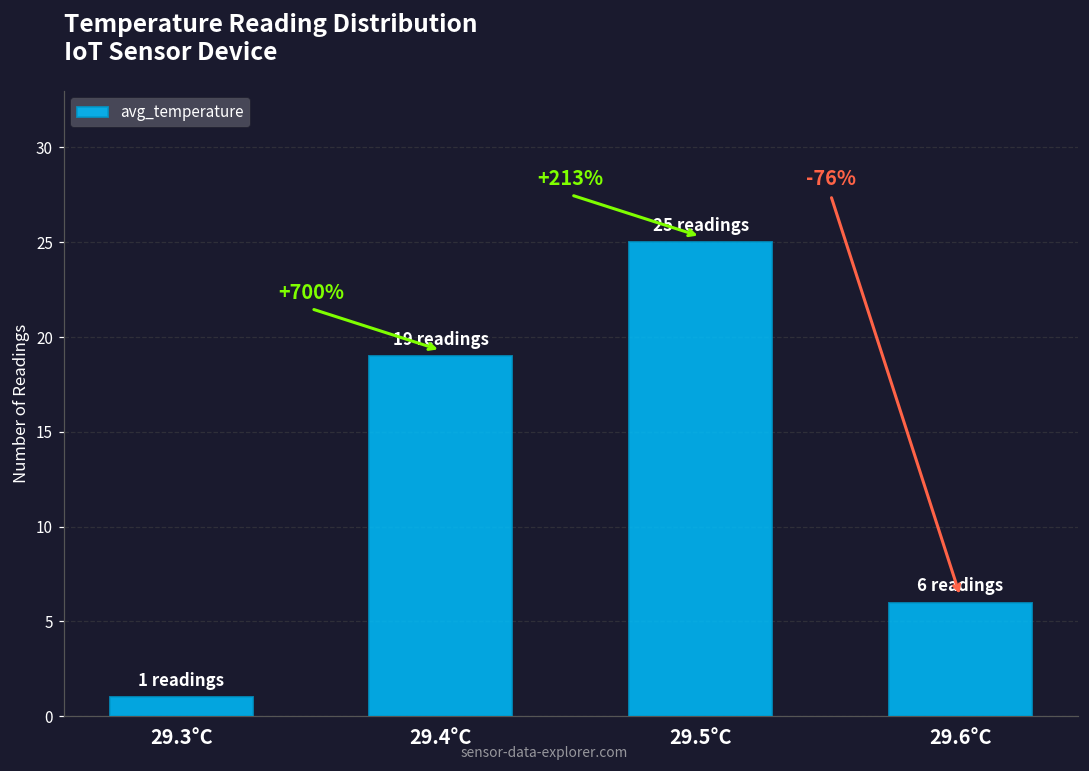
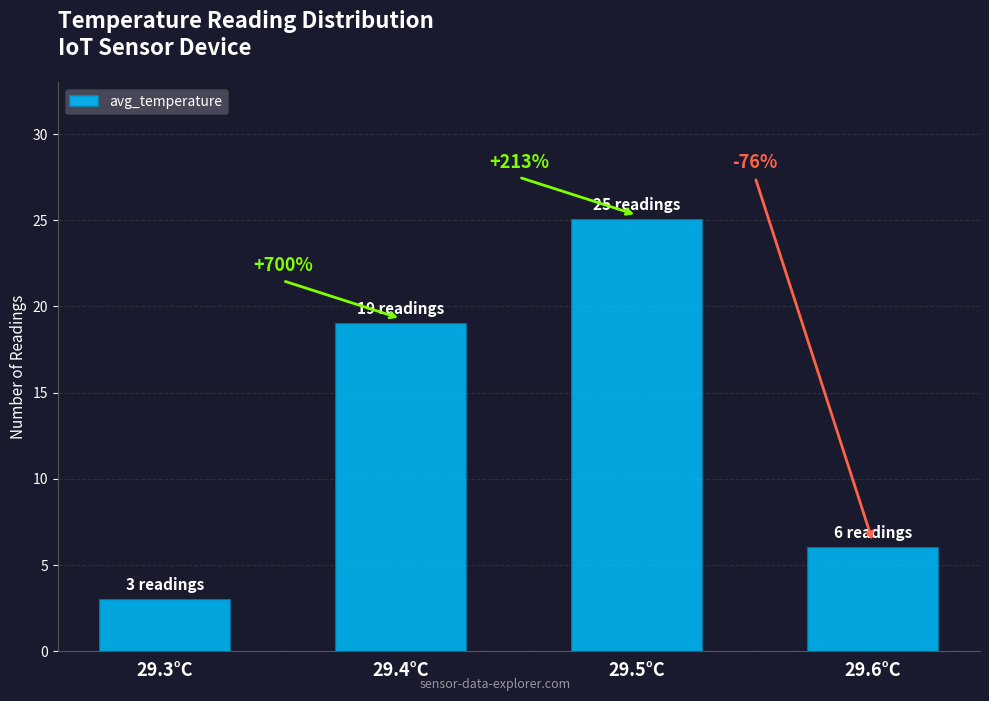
  {
-   "29.3°C": 1,
+   "29.3°C": 3,
    "29.4°C": 19,
    "29.5°C": 25,
    "29.6°C": 6
  }
